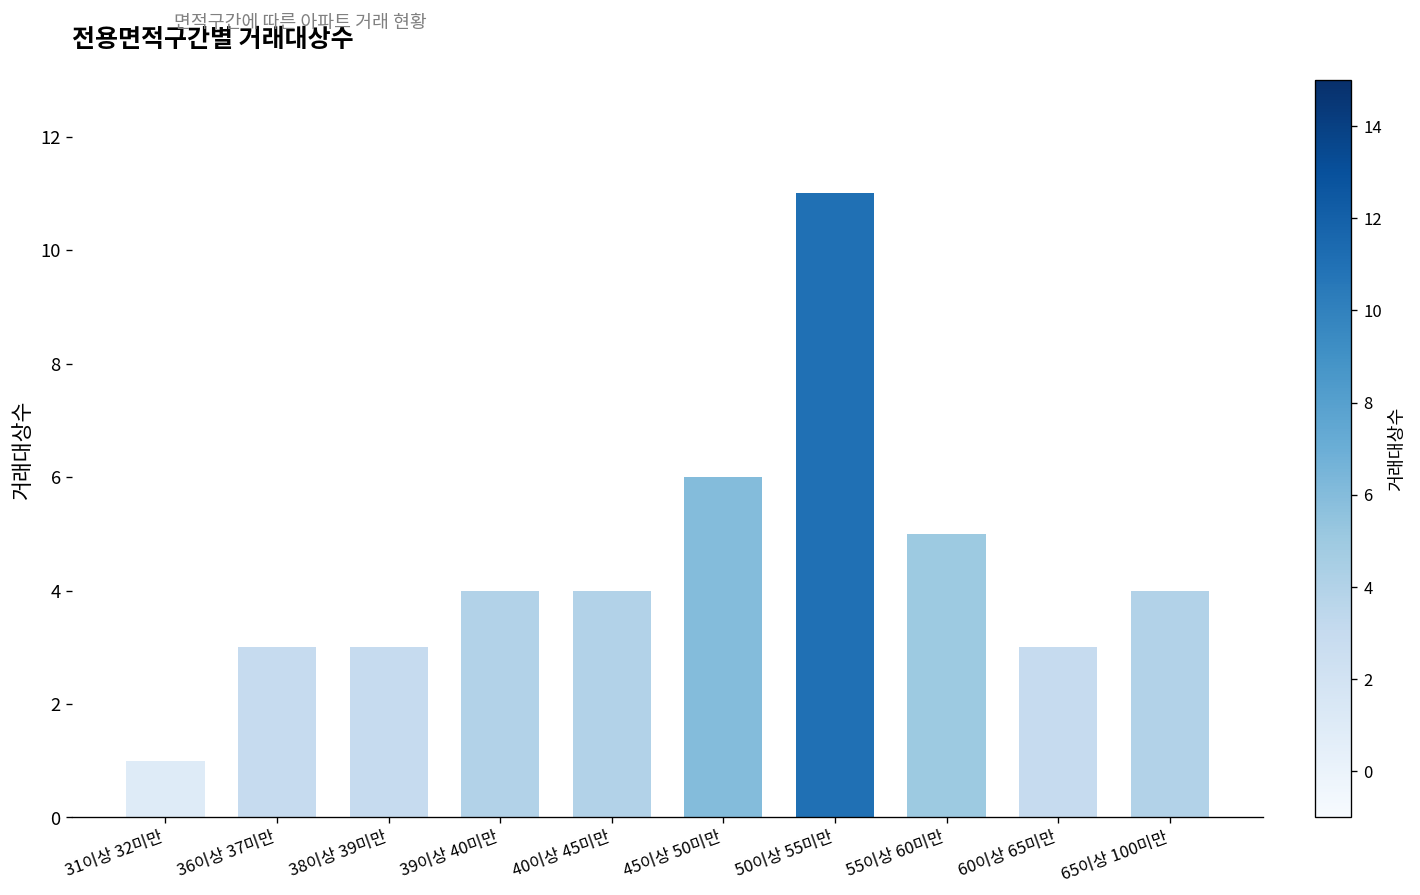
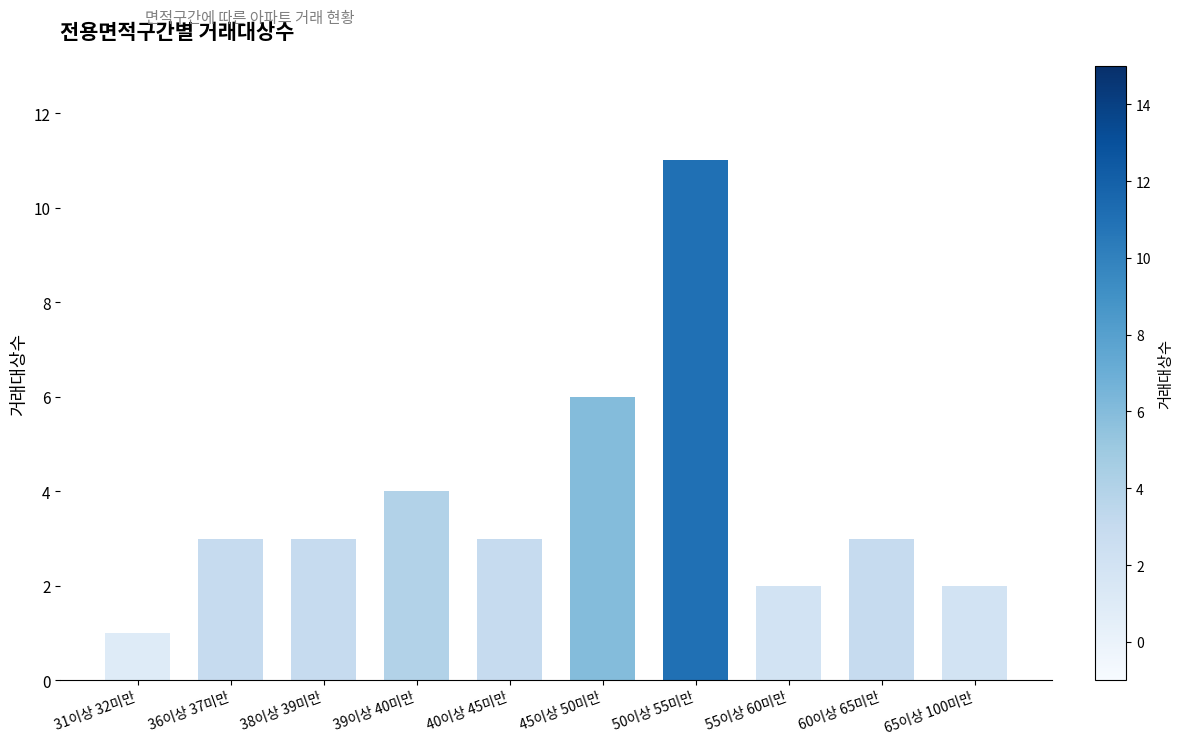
  {
    "31이상 32미만": 1,
    "36이상 37미만": 3,
    "38이상 39미만": 3,
    "39이상 40미만": 4,
-   "40이상 45미만": 4,
+   "40이상 45미만": 3,
    "45이상 50미만": 6,
    "50이상 55미만": 11,
-   "55이상 60미만": 5,
+   "55이상 60미만": 2,
    "60이상 65미만": 3,
-   "65이상 100미만": 4
+   "65이상 100미만": 2
  }
